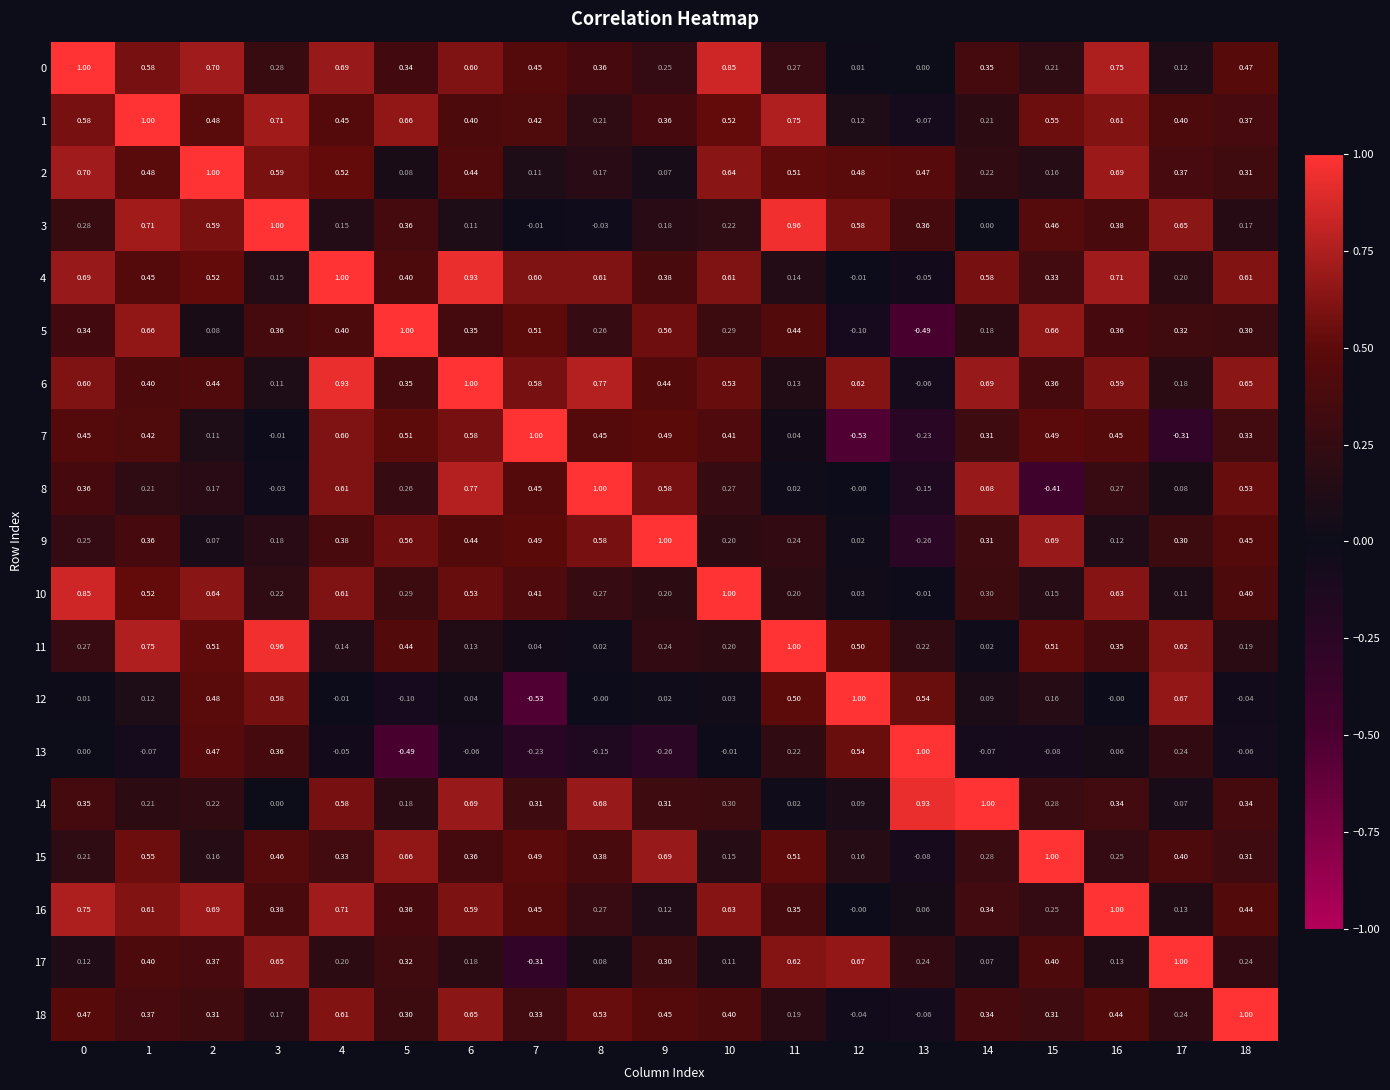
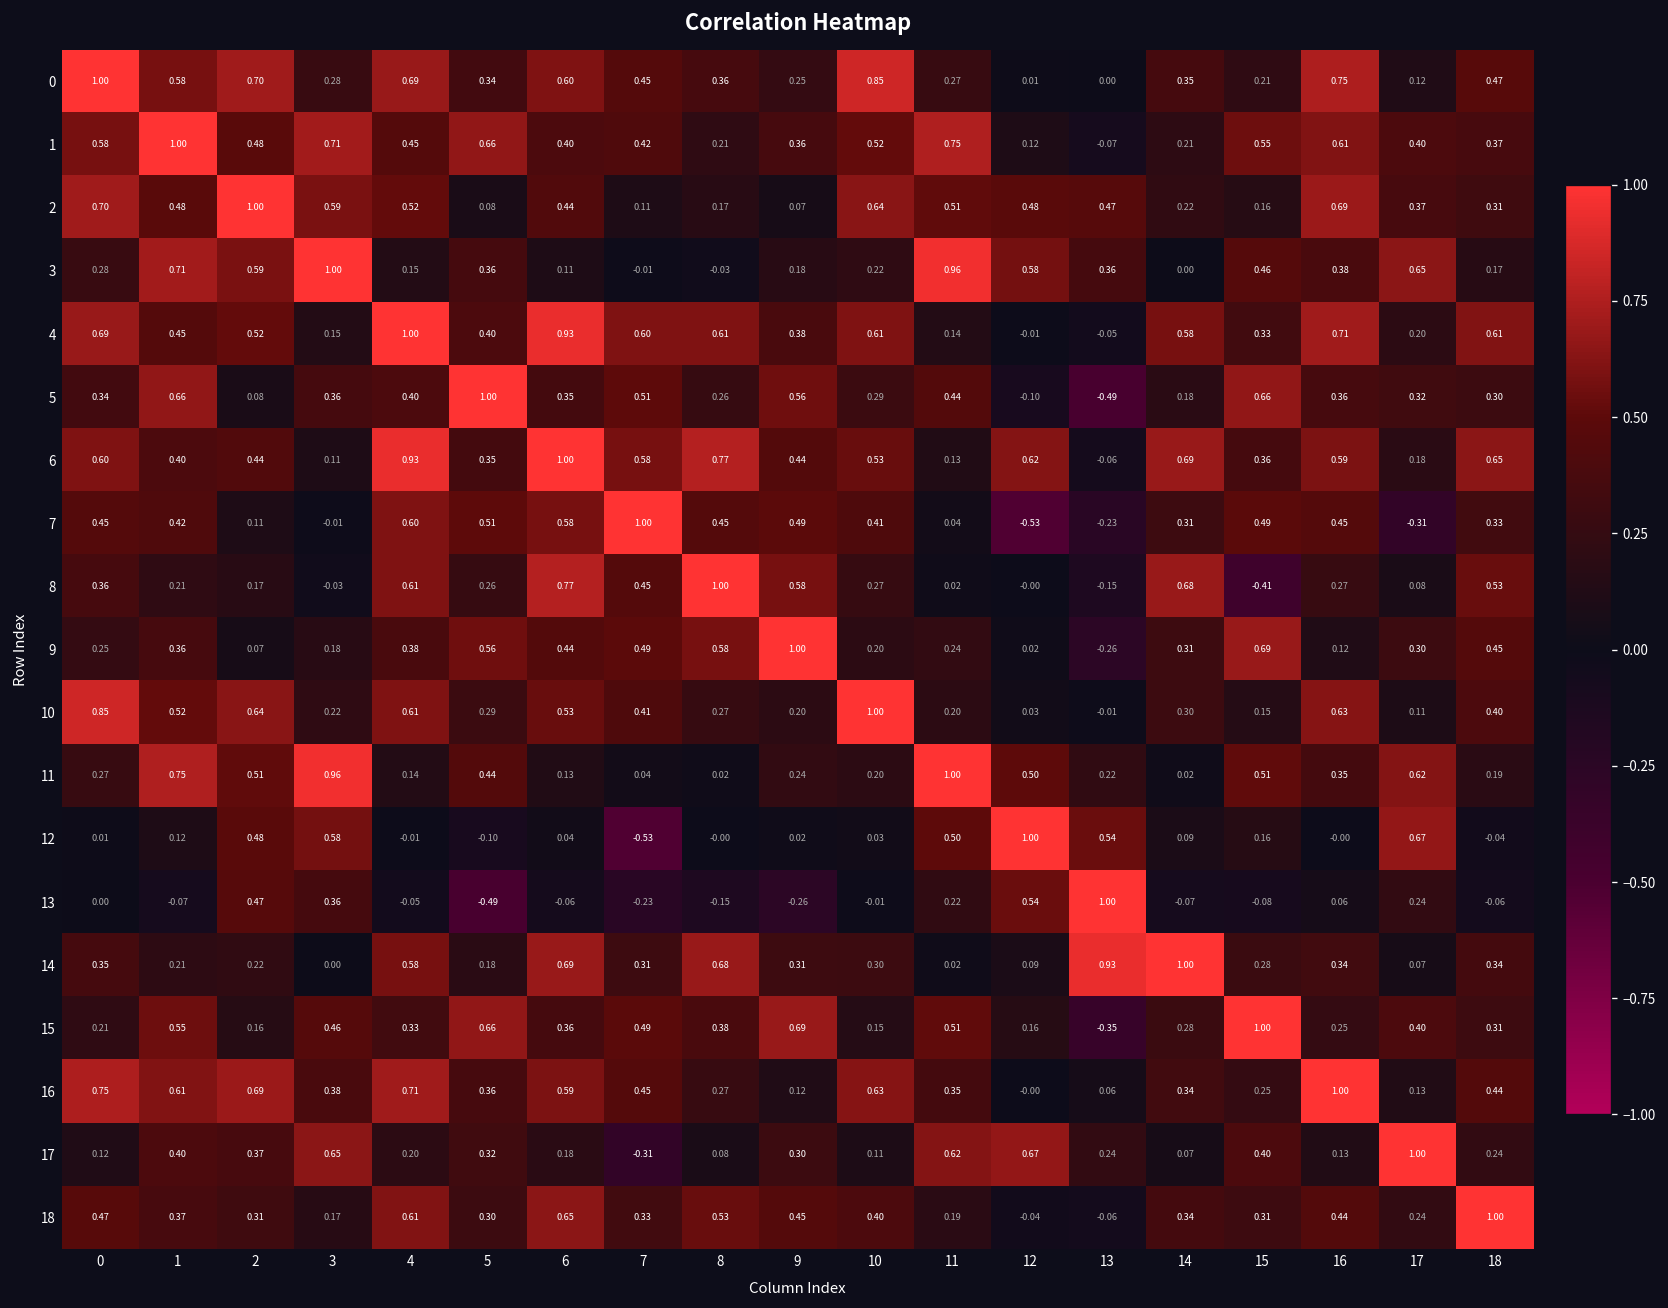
  {
    "15": {
      "0": 0.21,
      "1": 0.55,
      "2": 0.16,
      "3": 0.46,
      "4": 0.33,
      "5": 0.66,
      "6": 0.36,
      "7": 0.49,
      "8": 0.38,
      "9": 0.69,
      "10": 0.15,
      "11": 0.51,
      "12": 0.16,
-     "13": -0.08,
+     "13": -0.35,
      "14": 0.28,
      "15": 1.00,
      "16": 0.25,
      "17": 0.40,
      "18": 0.31
    }
  }
